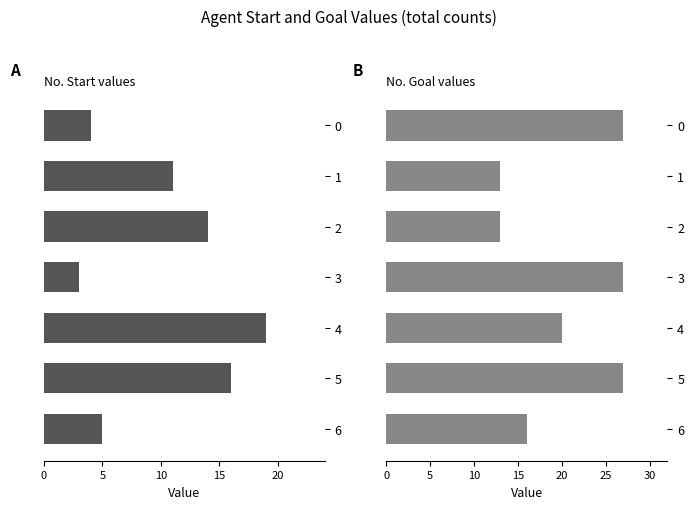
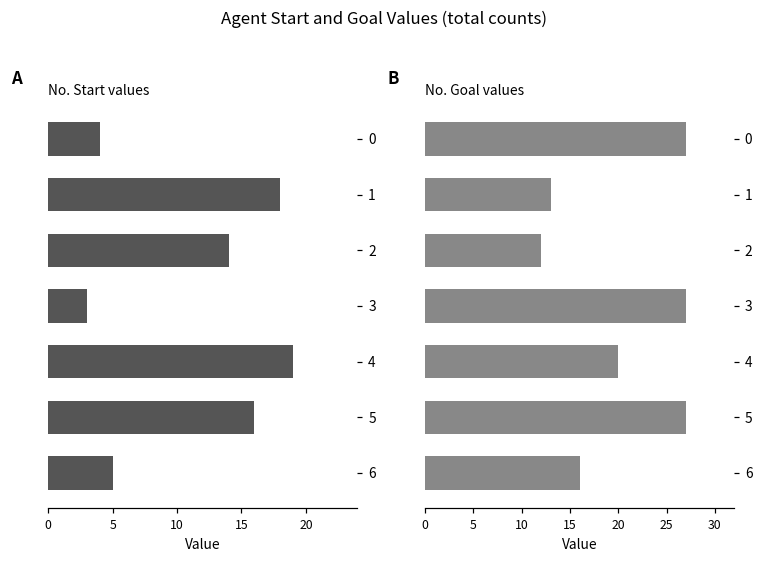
  {
    "No. Start values": {
      "0": 4,
-     "1": 11,
+     "1": 18,
      "2": 14,
      "3": 3,
      "4": 19,
      "5": 16,
      "6": 5
    },
    "No. Goal values": {
      "0": 27,
      "1": 13,
-     "2": 13,
+     "2": 12,
      "3": 27,
      "4": 20,
      "5": 27,
      "6": 16
    }
  }
